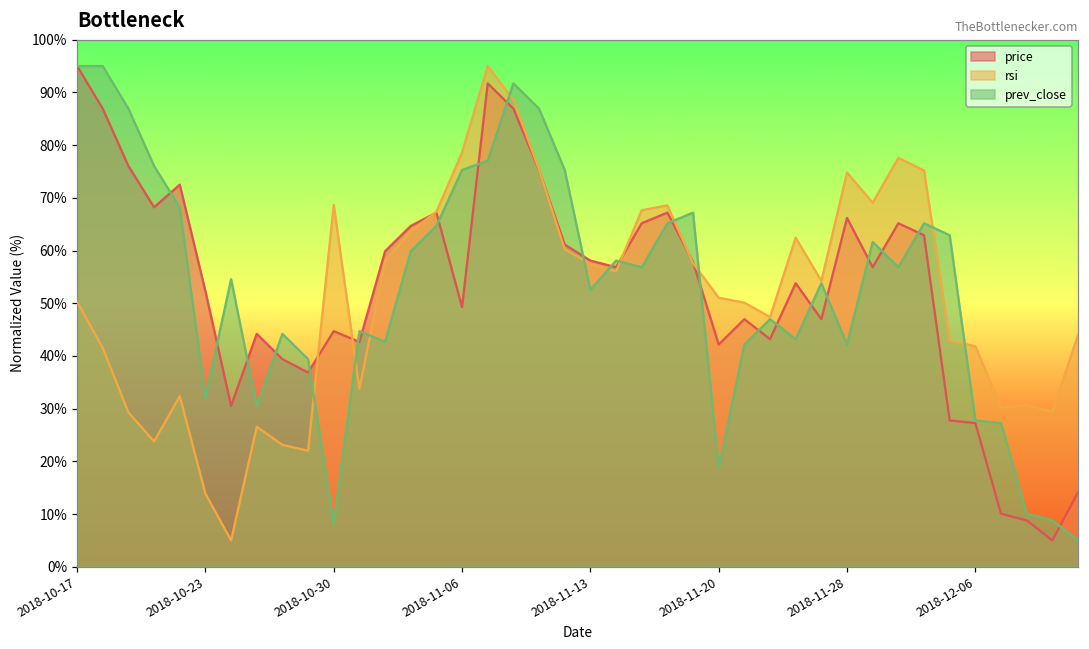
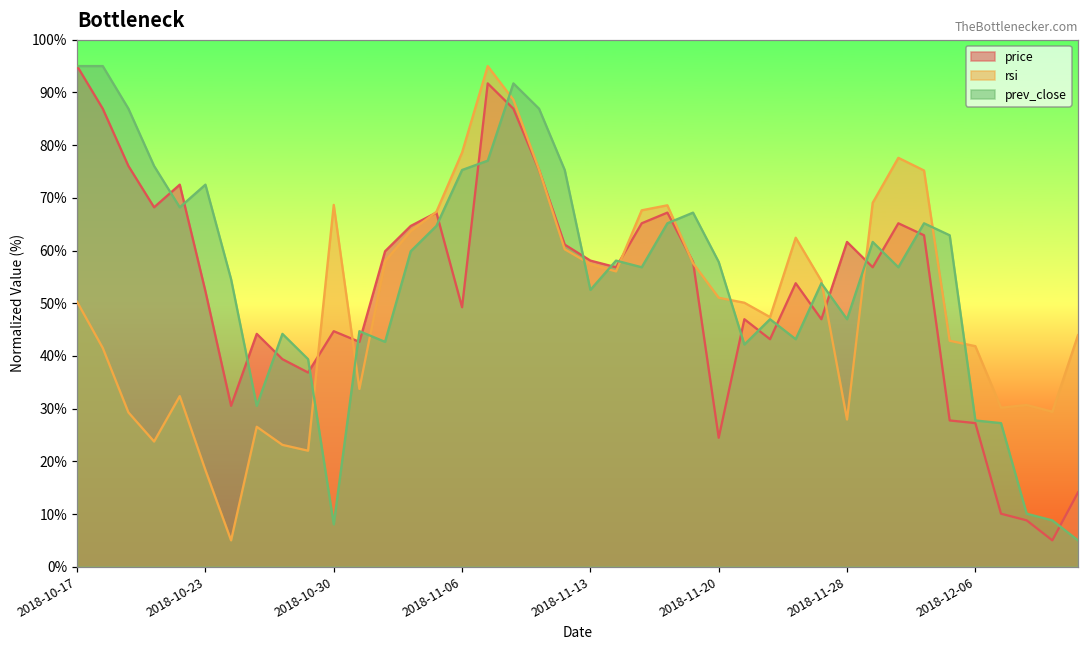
  {
    "price": {
      "2018-10-23": "52%",
      "2018-10-30": "45%",
      "2018-11-06": "49%",
      "2018-11-13": "58%",
-     "2018-11-20": "42%",
-     "2018-11-28": "66%"
+     "2018-11-20": "24%",
+     "2018-11-28": "62%"
    },
    "rsi": {
-     "2018-10-23": "14%",
+     "2018-10-23": "18%",
      "2018-10-30": "69%",
      "2018-11-06": "79%",
      "2018-11-13": "57%",
      "2018-11-20": "51%",
-     "2018-11-28": "75%",
+     "2018-11-28": "28%",
      "2018-12-06": "42%"
    },
    "prev_close": {
-     "2018-10-23": "32%",
+     "2018-10-23": "73%",
      "2018-10-30": "8%",
      "2018-11-06": "75%",
      "2018-11-13": "53%",
-     "2018-11-20": "19%",
-     "2018-11-28": "42%"
+     "2018-11-20": "58%",
+     "2018-11-28": "47%"
    }
  }
